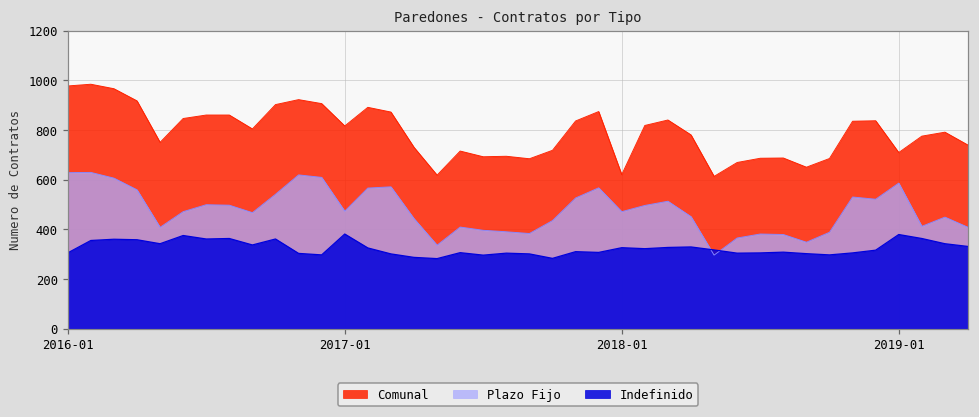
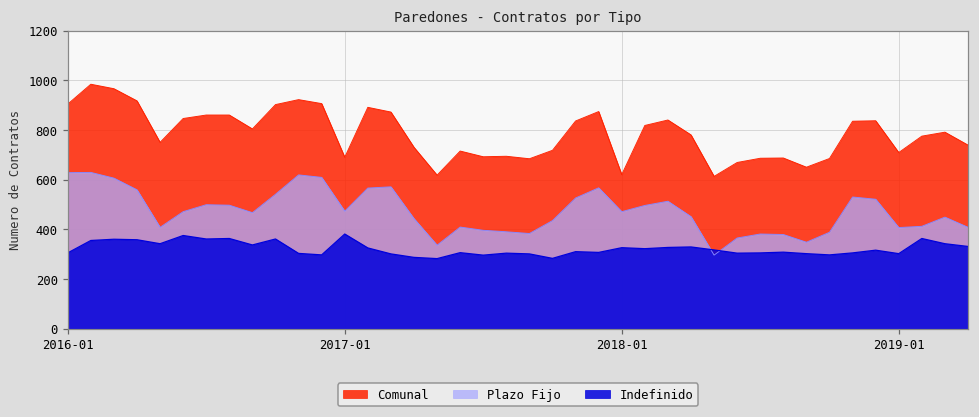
  {
    "Comunal": {
-     "2016-01": 980,
-     "2017-01": 820,
+     "2016-01": 900,
+     "2017-01": 690,
      "2018-01": 620,
      "2019-01": 710
    },
    "Plazo Fijo": {
      "2016-01": 630,
      "2017-01": 470,
      "2018-01": 470,
-     "2019-01": 590
+     "2019-01": 410
    },
    "Indefinido": {
      "2016-01": 310,
      "2017-01": 380,
      "2018-01": 330,
-     "2019-01": 380
+     "2019-01": 300
    }
  }
